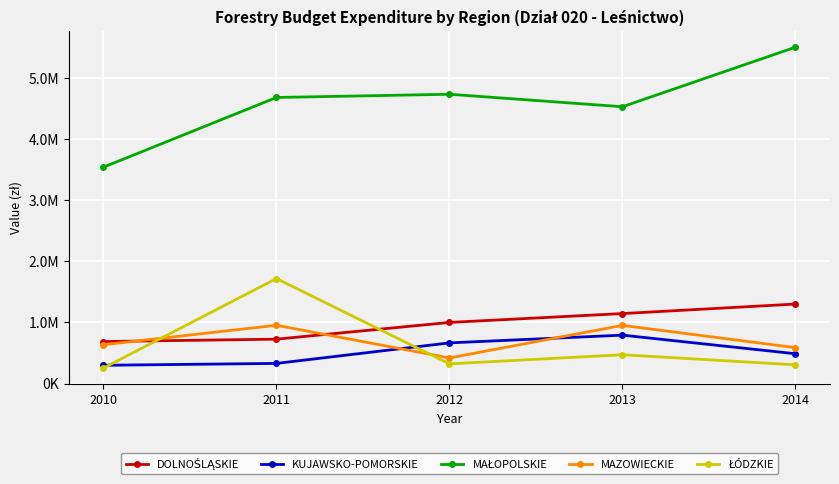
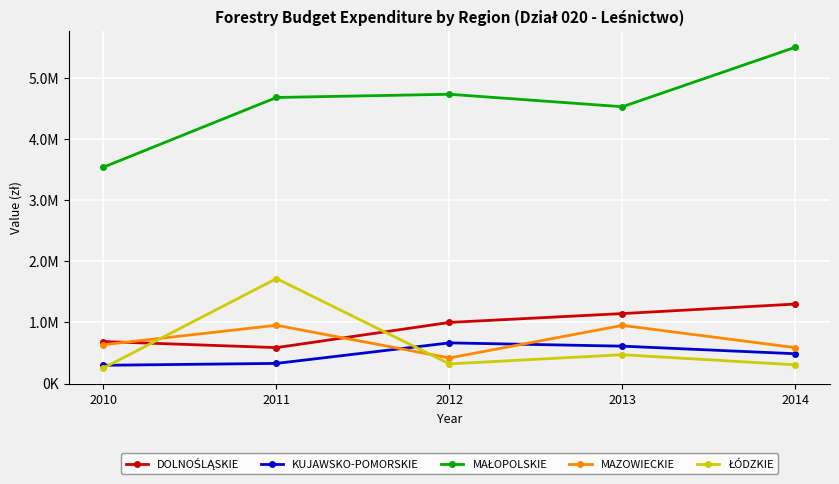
  {
    "DOLNOŚLĄSKIE": {
      "2010": 700000,
-     "2011": 700000,
+     "2011": 600000,
      "2012": 1000000,
      "2013": 1100000,
      "2014": 1300000
    },
    "KUJAWSKO-POMORSKIE": {
      "2010": 300000,
      "2011": 300000,
      "2012": 700000,
-     "2013": 800000,
+     "2013": 600000,
      "2014": 500000
    },
    "MAŁOPOLSKIE": {
      "2010": 3500000,
      "2011": 4700000,
      "2012": 4700000,
      "2013": 4500000,
      "2014": 5500000
    },
    "MAZOWIECKIE": {
      "2010": 600000,
      "2011": 1000000,
      "2012": 400000,
      "2013": 1000000,
      "2014": 600000
    },
    "ŁÓDZKIE": {
      "2010": 300000,
      "2011": 1700000,
      "2012": 300000,
      "2013": 500000,
      "2014": 300000
    }
  }
